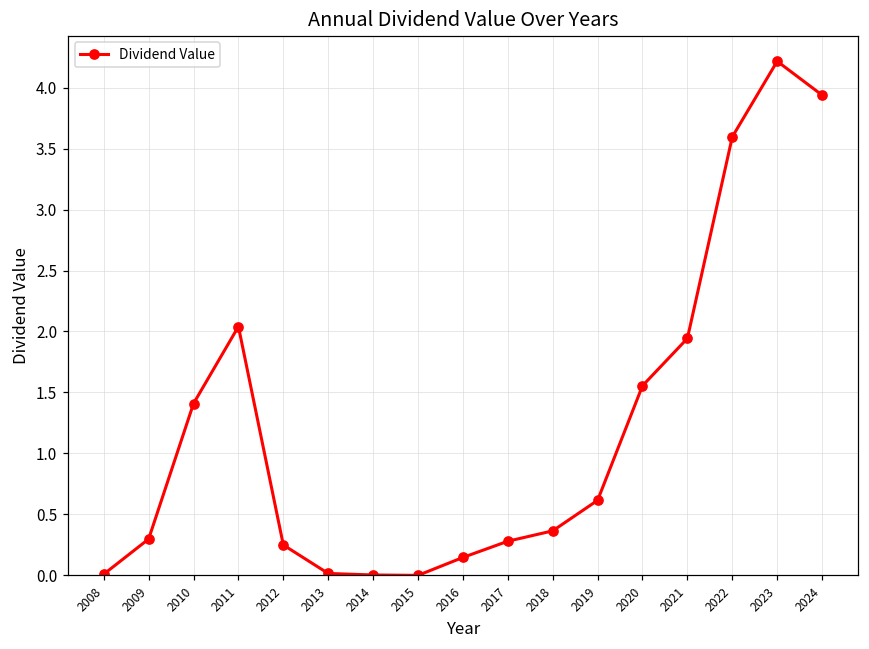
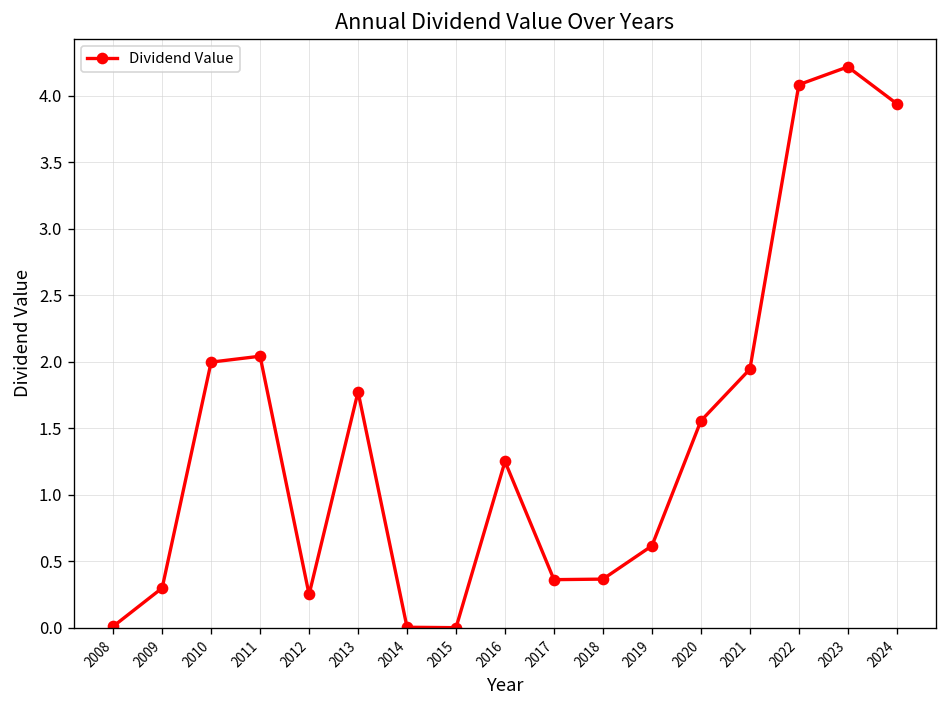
  {
    "2008": 0.01,
    "2009": 0.30,
-   "2010": 1.41,
+   "2010": 2.00,
    "2011": 2.04,
    "2012": 0.25,
-   "2013": 0.02,
+   "2013": 1.77,
    "2014": 0.00,
    "2015": 0.00,
-   "2016": 0.15,
-   "2017": 0.28,
+   "2016": 1.25,
+   "2017": 0.36,
    "2018": 0.37,
    "2019": 0.62,
    "2020": 1.55,
    "2021": 1.94,
-   "2022": 3.60,
+   "2022": 4.08,
    "2023": 4.22,
    "2024": 3.94
  }
